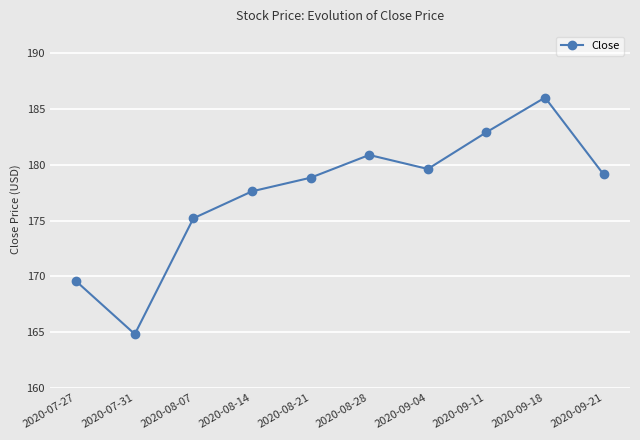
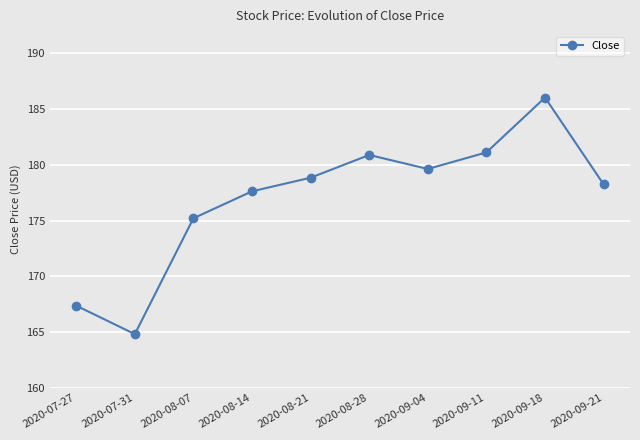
  {
-   "2020-07-27": 169.6,
+   "2020-07-27": 167.4,
    "2020-07-31": 164.8,
    "2020-08-07": 175.2,
    "2020-08-14": 177.6,
    "2020-08-21": 178.9,
    "2020-08-28": 180.9,
    "2020-09-04": 179.6,
-   "2020-09-11": 182.9,
+   "2020-09-11": 181.1,
    "2020-09-18": 186.0,
-   "2020-09-21": 179.1
+   "2020-09-21": 178.3
  }
